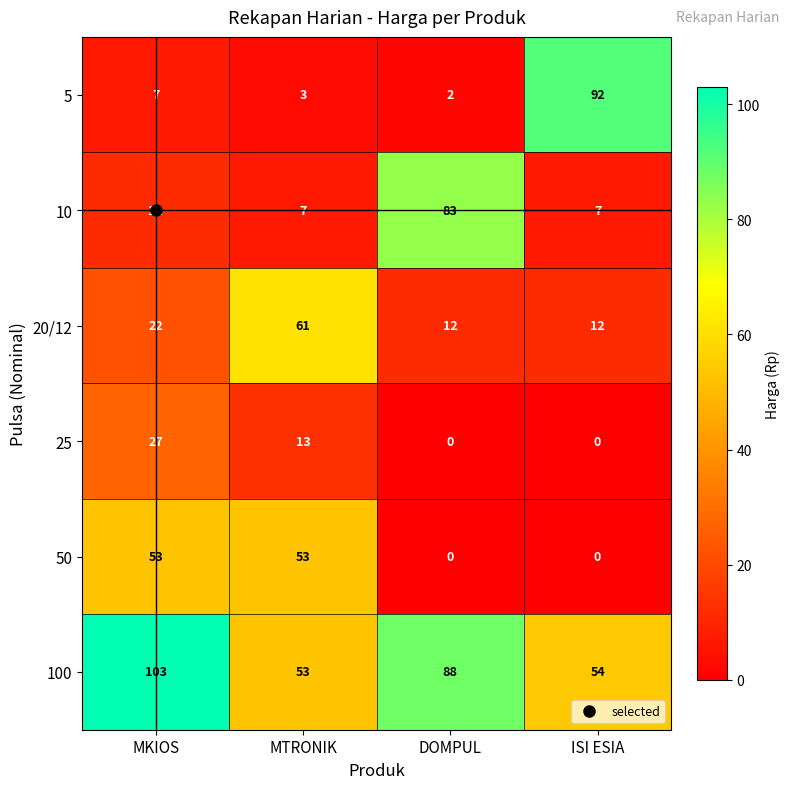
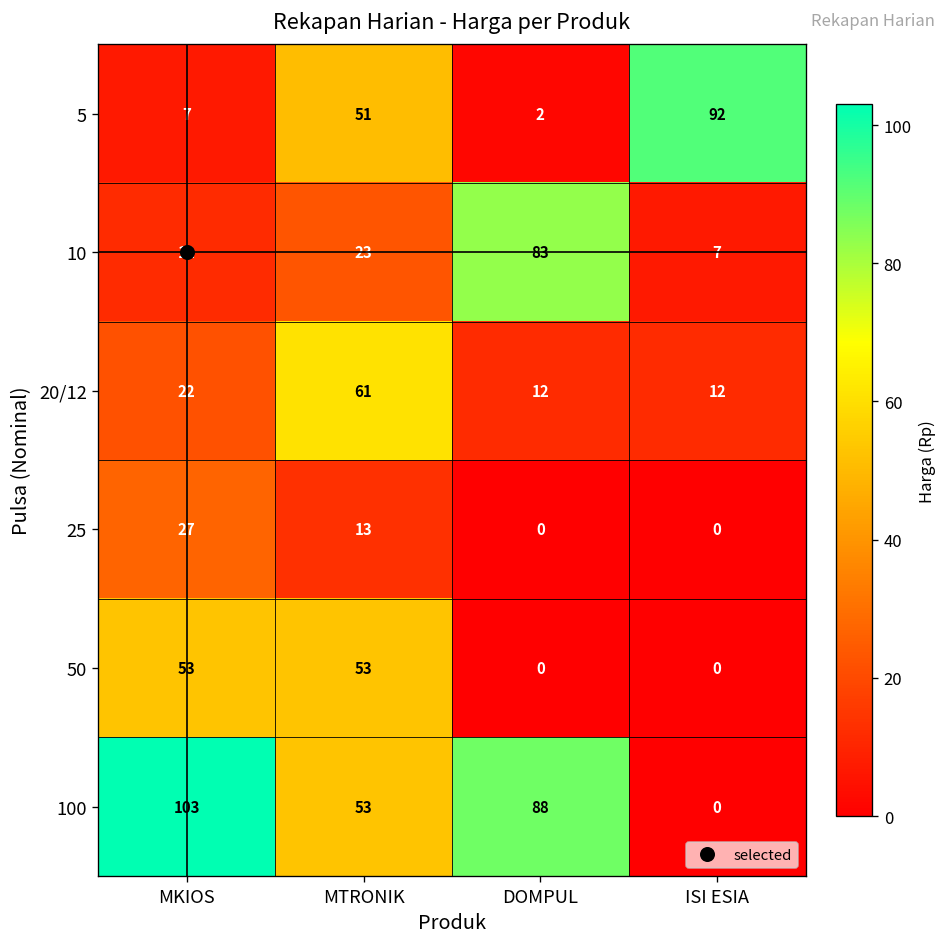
  {
    "5": {
      "MKIOS": 7,
-     "MTRONIK": 3,
+     "MTRONIK": 51,
      "DOMPUL": 2,
      "ISI ESIA": 92
    },
    "10": {
-     "MTRONIK": 7,
+     "MTRONIK": 23,
      "DOMPUL": 83,
      "ISI ESIA": 7
    },
    "20/12": {
      "MKIOS": 22,
      "MTRONIK": 61,
      "DOMPUL": 12,
      "ISI ESIA": 12
    },
    "25": {
      "MKIOS": 27,
      "MTRONIK": 13,
      "DOMPUL": 0,
      "ISI ESIA": 0
    },
    "50": {
      "MKIOS": 53,
      "MTRONIK": 53,
      "DOMPUL": 0,
      "ISI ESIA": 0
    },
    "100": {
      "MKIOS": 103,
      "MTRONIK": 53,
      "DOMPUL": 88,
-     "ISI ESIA": 54
+     "ISI ESIA": 0
    }
  }
